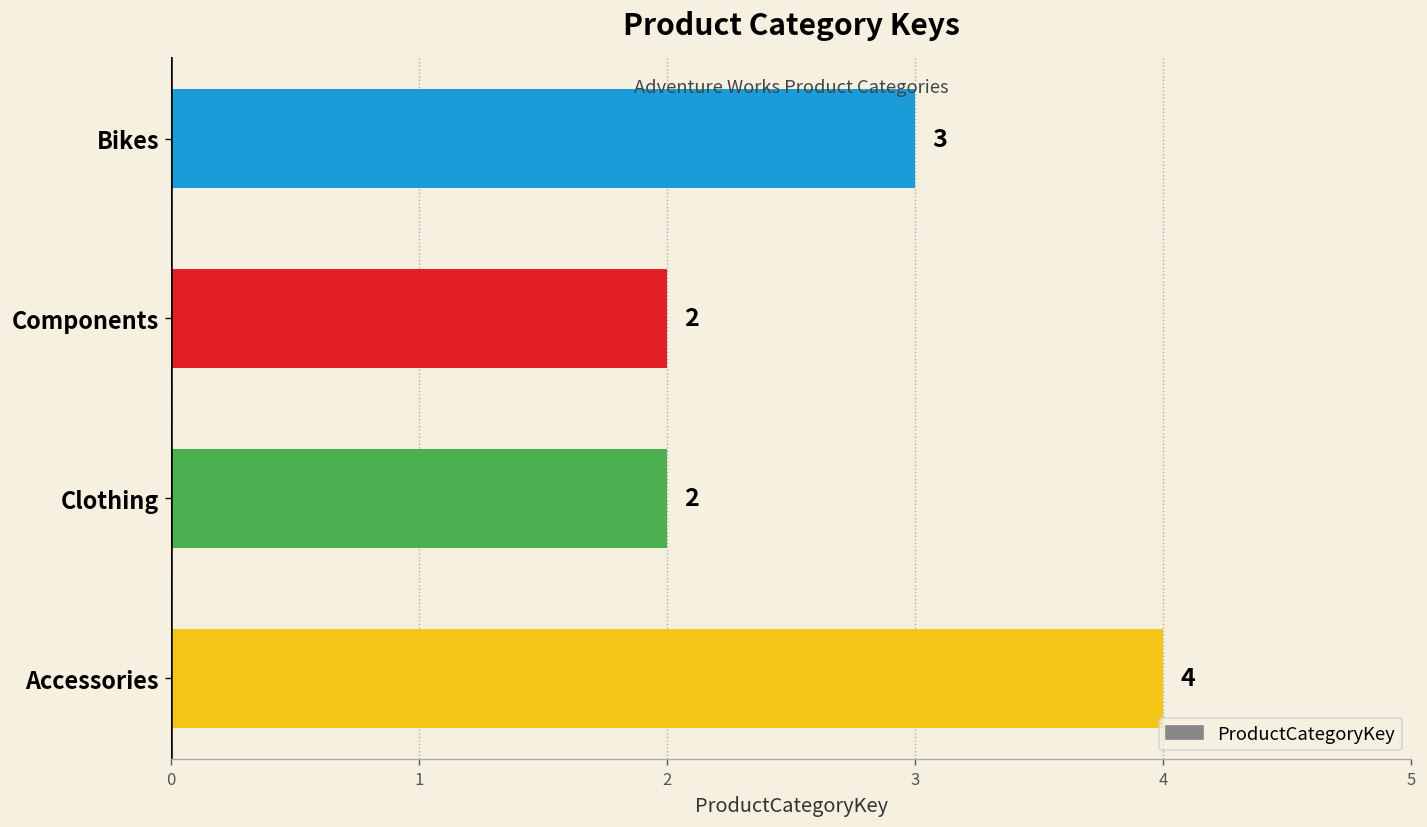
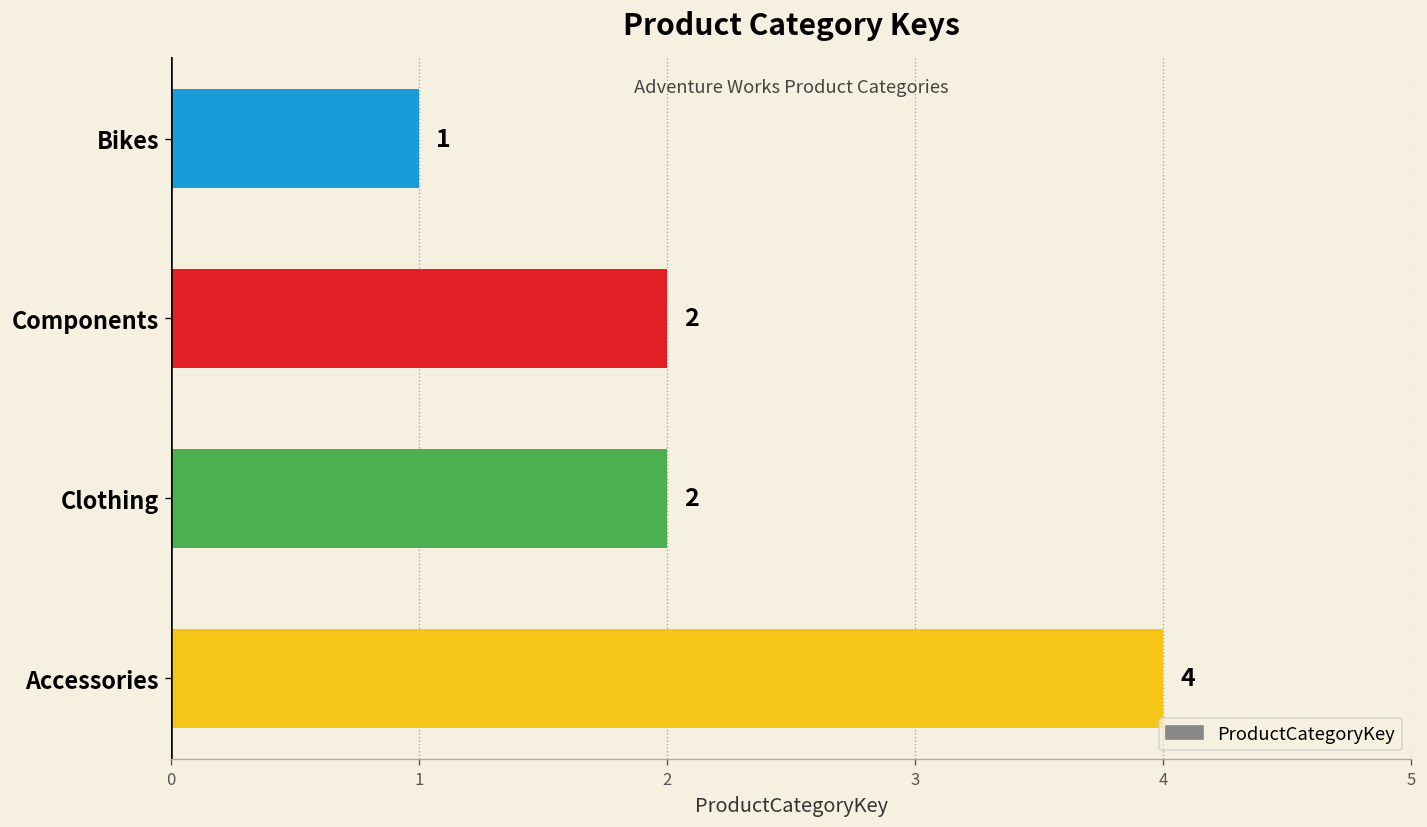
  {
-   "Bikes": 3,
+   "Bikes": 1,
    "Components": 2,
    "Clothing": 2,
    "Accessories": 4
  }
